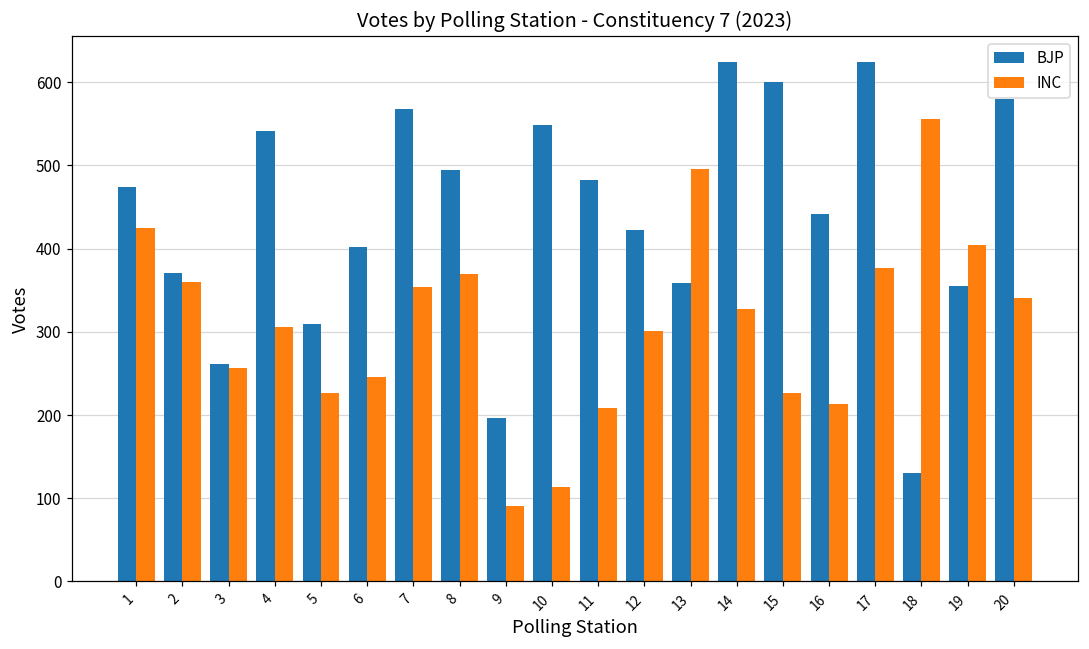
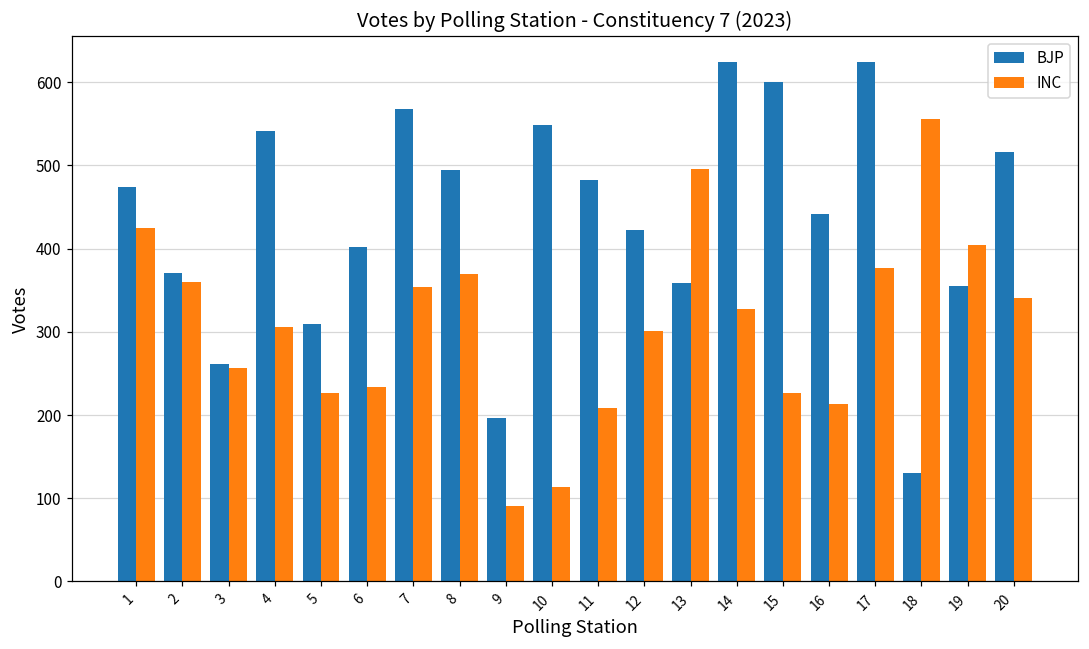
  {
    "BJP": {
      "1": 470,
      "2": 370,
      "3": 260,
      "4": 540,
      "5": 310,
      "6": 400,
      "7": 570,
      "8": 490,
      "9": 200,
      "10": 550,
      "11": 480,
      "12": 420,
      "13": 360,
      "14": 620,
      "15": 600,
      "16": 440,
      "17": 620,
      "18": 130,
      "19": 360,
-     "20": 580
+     "20": 520
    },
    "INC": {
      "1": 430,
      "2": 360,
      "3": 260,
      "4": 310,
      "5": 230,
-     "6": 250,
+     "6": 230,
      "7": 350,
      "8": 370,
      "9": 90,
      "10": 110,
      "11": 210,
      "12": 300,
      "13": 500,
      "14": 330,
      "15": 230,
      "16": 210,
      "17": 380,
      "18": 560,
      "19": 410,
      "20": 340
    }
  }
